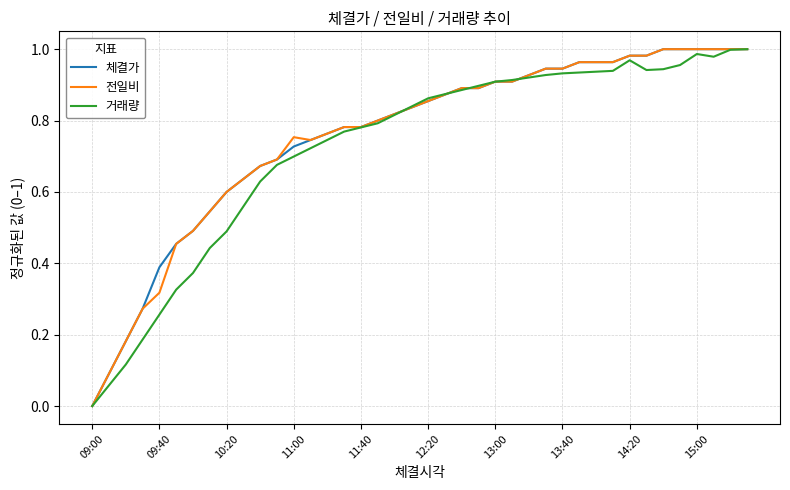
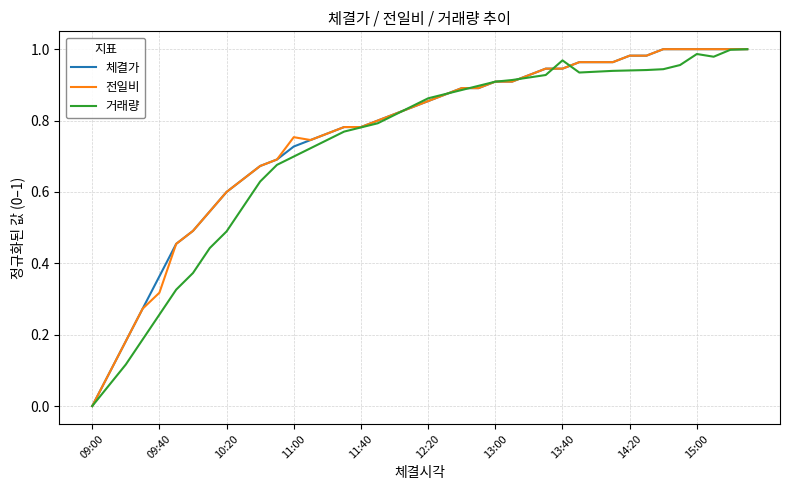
  {
    "체결가": {
-     "09:40": 0.39,
+     "09:40": 0.36,
      "11:00": 0.73
    },
    "전일비": {
      "09:40": 0.32,
      "11:00": 0.75
    },
    "거래량": {
      "09:40": 0.26,
      "10:20": 0.49,
      "11:00": 0.70,
      "12:20": 0.86,
-     "13:40": 0.93,
-     "14:20": 0.97,
+     "13:40": 0.97,
+     "14:20": 0.94,
      "15:00": 0.99
    }
  }
